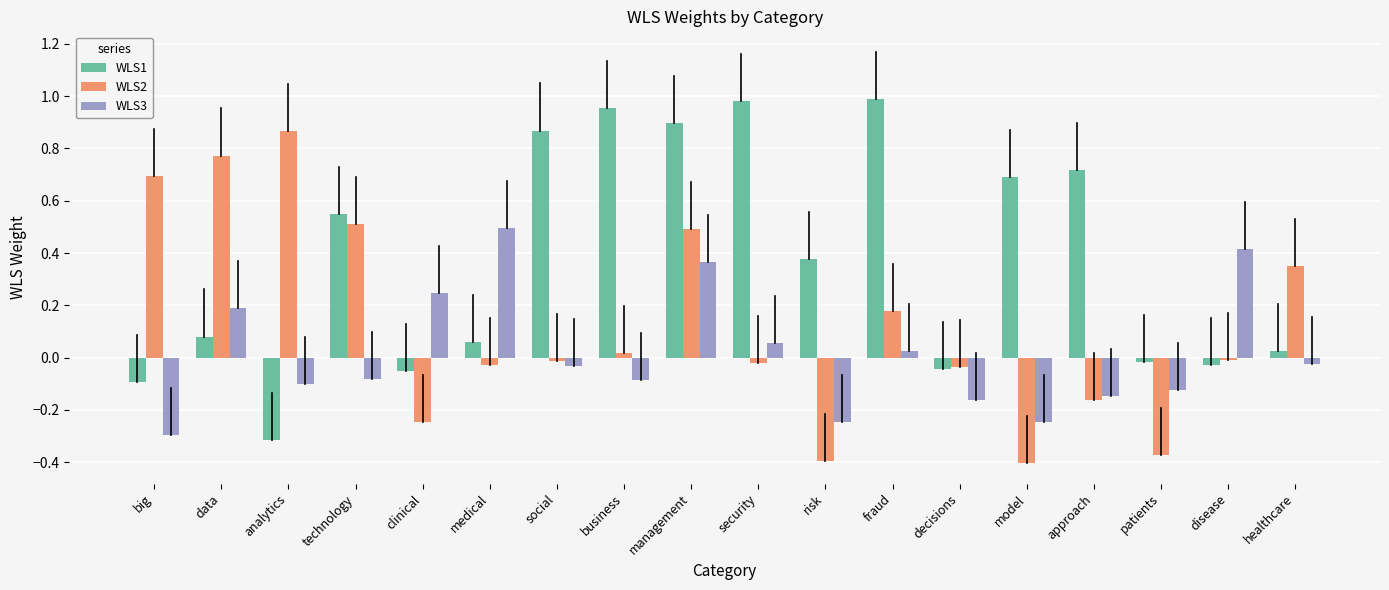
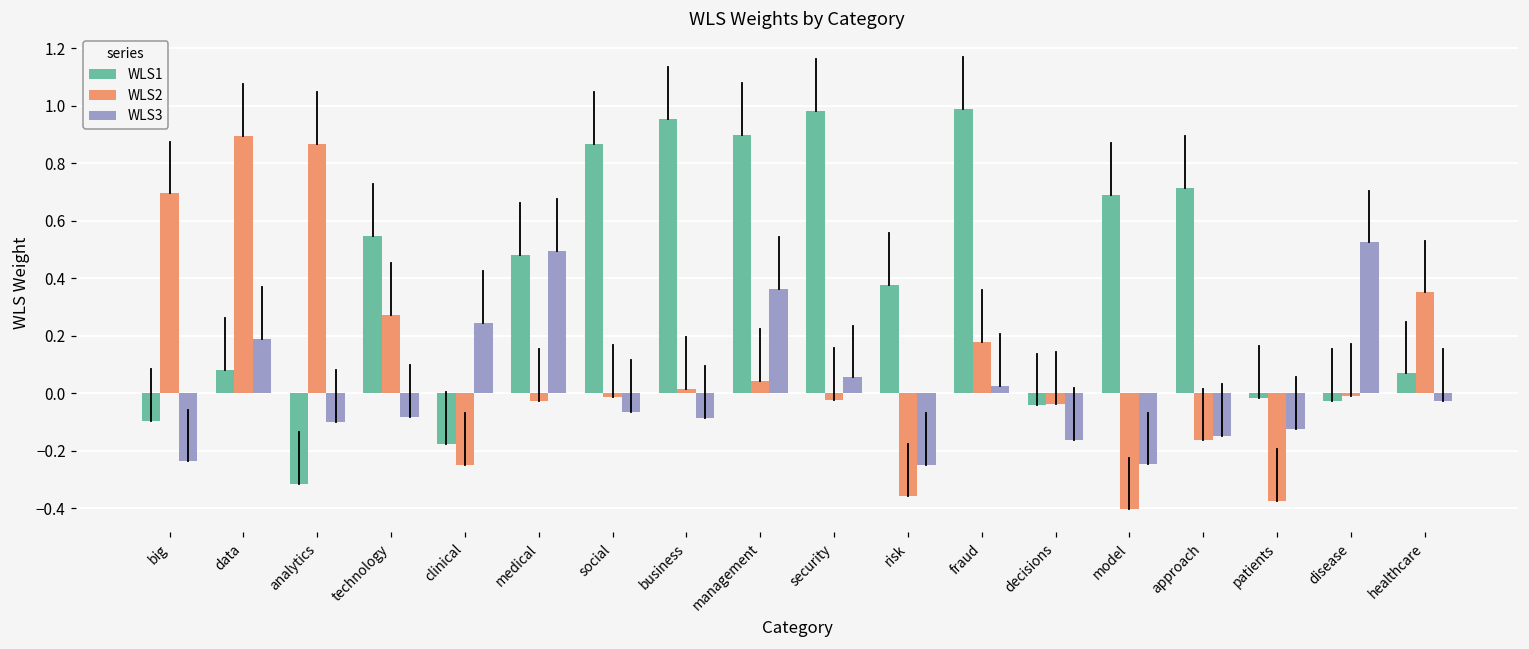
  {
    "WLS1": {
      "big": -0.09,
      "data": 0.08,
      "analytics": -0.31,
      "technology": 0.55,
-     "clinical": -0.05,
-     "medical": 0.06,
+     "clinical": -0.18,
+     "medical": 0.48,
      "social": 0.87,
      "business": 0.95,
      "management": 0.90,
      "security": 0.98,
      "risk": 0.38,
      "fraud": 0.99,
      "decisions": -0.04,
      "model": 0.69,
      "approach": 0.72,
      "patients": -0.02,
      "disease": -0.03,
-     "healthcare": 0.02
+     "healthcare": 0.07
    },
    "WLS2": {
      "big": 0.70,
-     "data": 0.77,
+     "data": 0.90,
      "analytics": 0.87,
-     "technology": 0.51,
+     "technology": 0.27,
      "clinical": -0.25,
      "medical": -0.03,
      "social": -0.01,
      "business": 0.02,
-     "management": 0.49,
+     "management": 0.04,
      "security": -0.02,
-     "risk": -0.39,
+     "risk": -0.36,
      "fraud": 0.18,
      "decisions": -0.04,
      "model": -0.40,
      "approach": -0.16,
      "patients": -0.37,
      "healthcare": 0.35
    },
    "WLS3": {
-     "big": -0.30,
+     "big": -0.24,
      "data": 0.19,
      "analytics": -0.10,
      "technology": -0.08,
      "clinical": 0.25,
      "medical": 0.50,
-     "social": -0.03,
+     "social": -0.06,
      "business": -0.09,
      "management": 0.36,
      "security": 0.06,
      "risk": -0.25,
      "fraud": 0.03,
      "decisions": -0.16,
      "model": -0.25,
      "approach": -0.15,
      "patients": -0.12,
-     "disease": 0.41,
+     "disease": 0.52,
      "healthcare": -0.03
    }
  }
